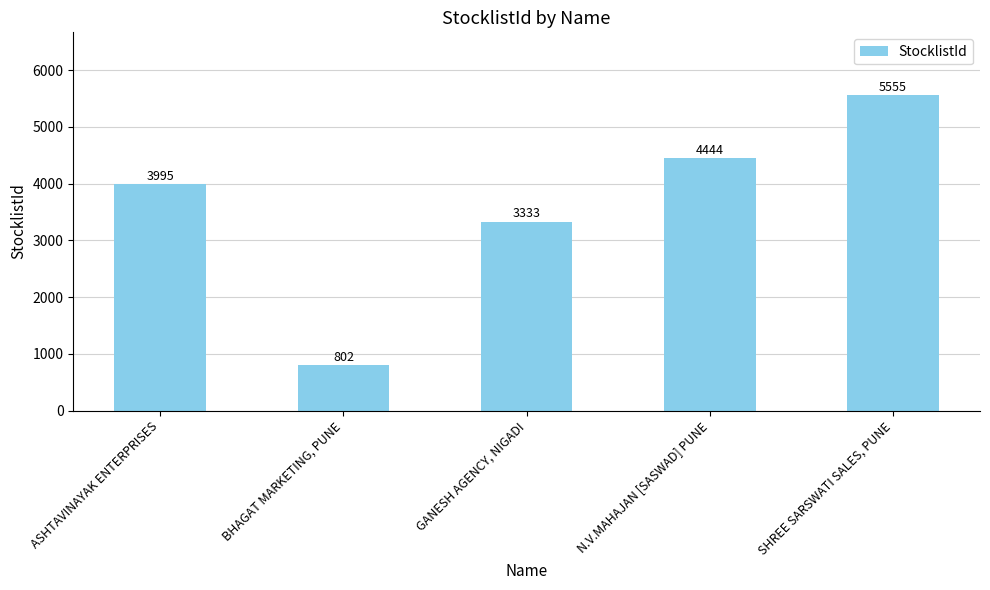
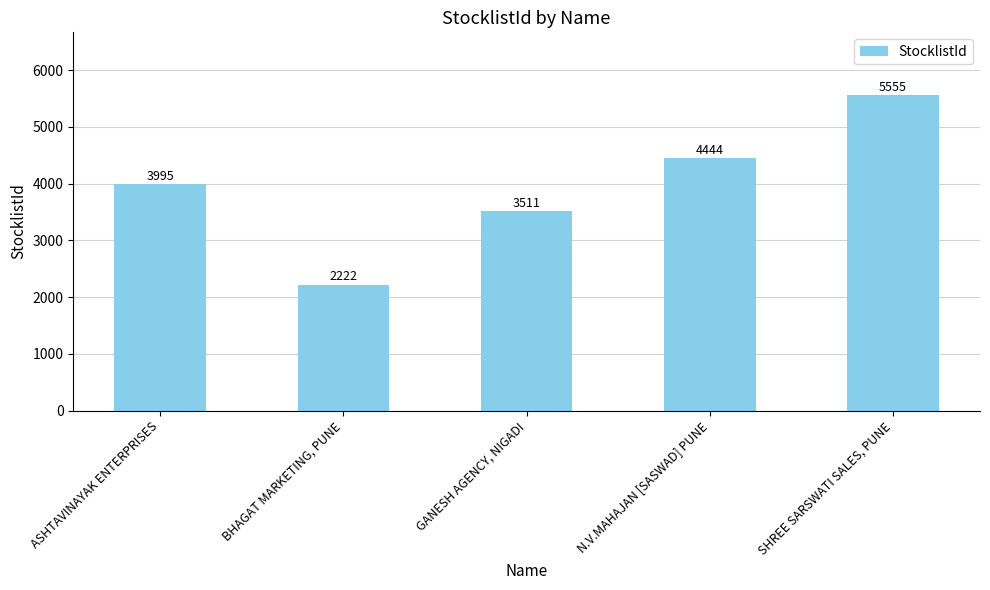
  {
    "ASHTAVINAYAK ENTERPRISES": 3995,
-   "BHAGAT MARKETING, PUNE": 802,
-   "GANESH AGENCY, NIGADI": 3333,
+   "BHAGAT MARKETING, PUNE": 2222,
+   "GANESH AGENCY, NIGADI": 3511,
    "N.V.MAHAJAN [SASWAD] PUNE": 4444,
    "SHREE SARSWATI SALES, PUNE": 5555
  }
